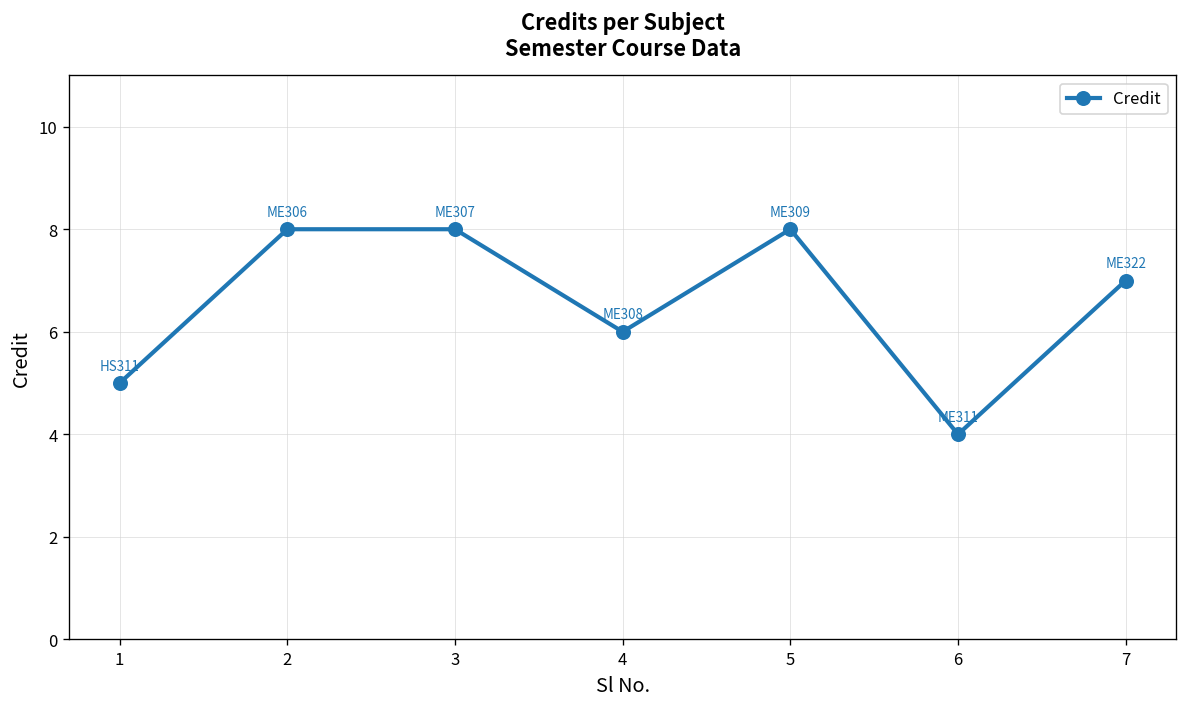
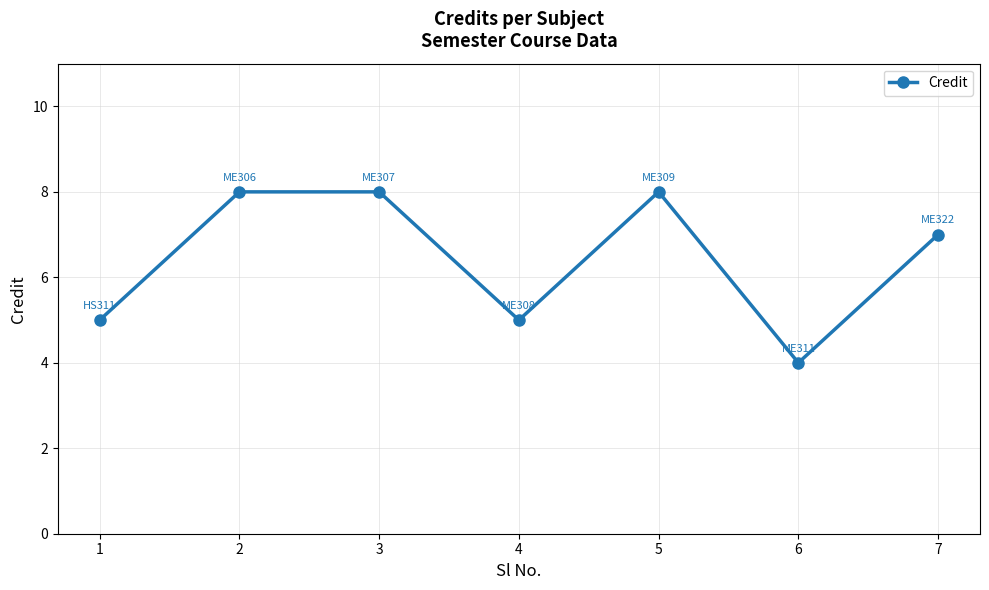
  {
    "1": 5,
    "2": 8,
    "3": 8,
-   "4": 6,
+   "4": 5,
    "5": 8,
    "6": 4,
    "7": 7
  }
